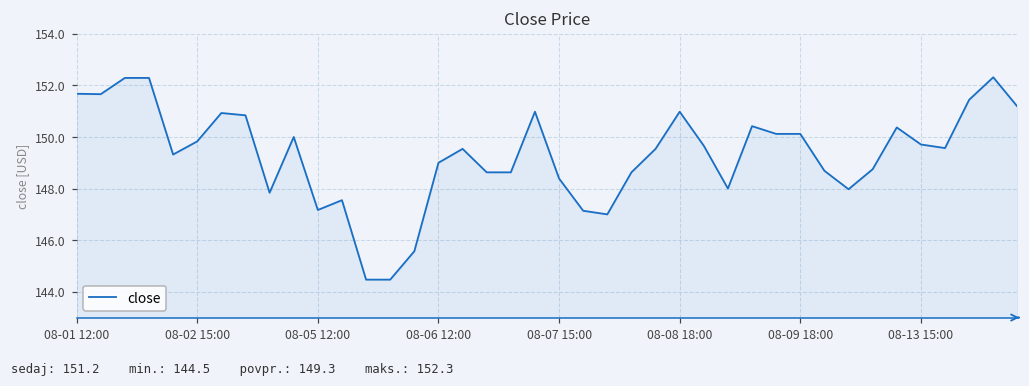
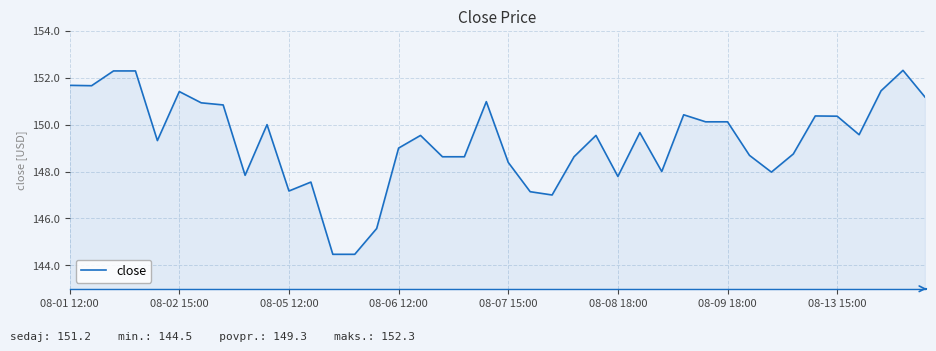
  {
    "08-01 12:00": 151.7,
-   "08-02 15:00": 149.8,
+   "08-02 15:00": 151.4,
    "08-05 12:00": 147.2,
    "08-06 12:00": 149.0,
    "08-07 15:00": 148.4,
-   "08-08 18:00": 151.0,
+   "08-08 18:00": 147.8,
    "08-09 18:00": 150.1,
-   "08-13 15:00": 149.7
+   "08-13 15:00": 150.4
  }
